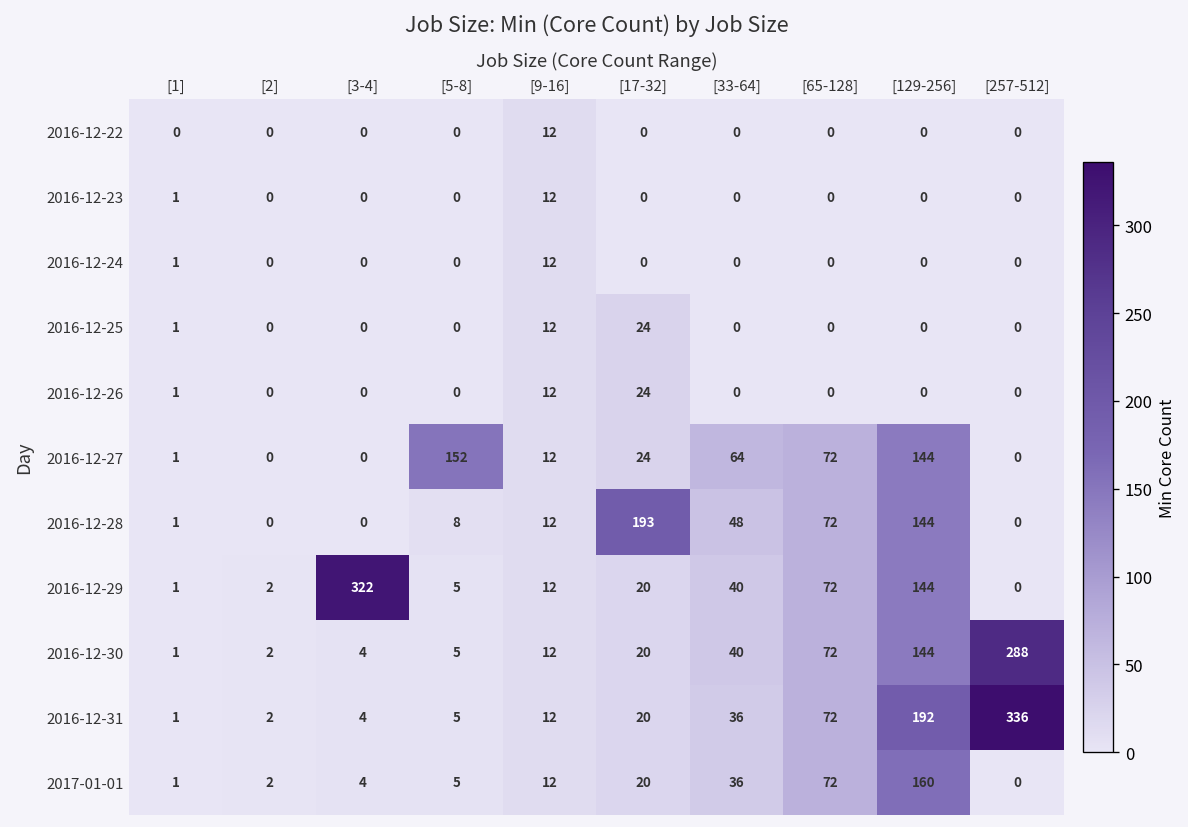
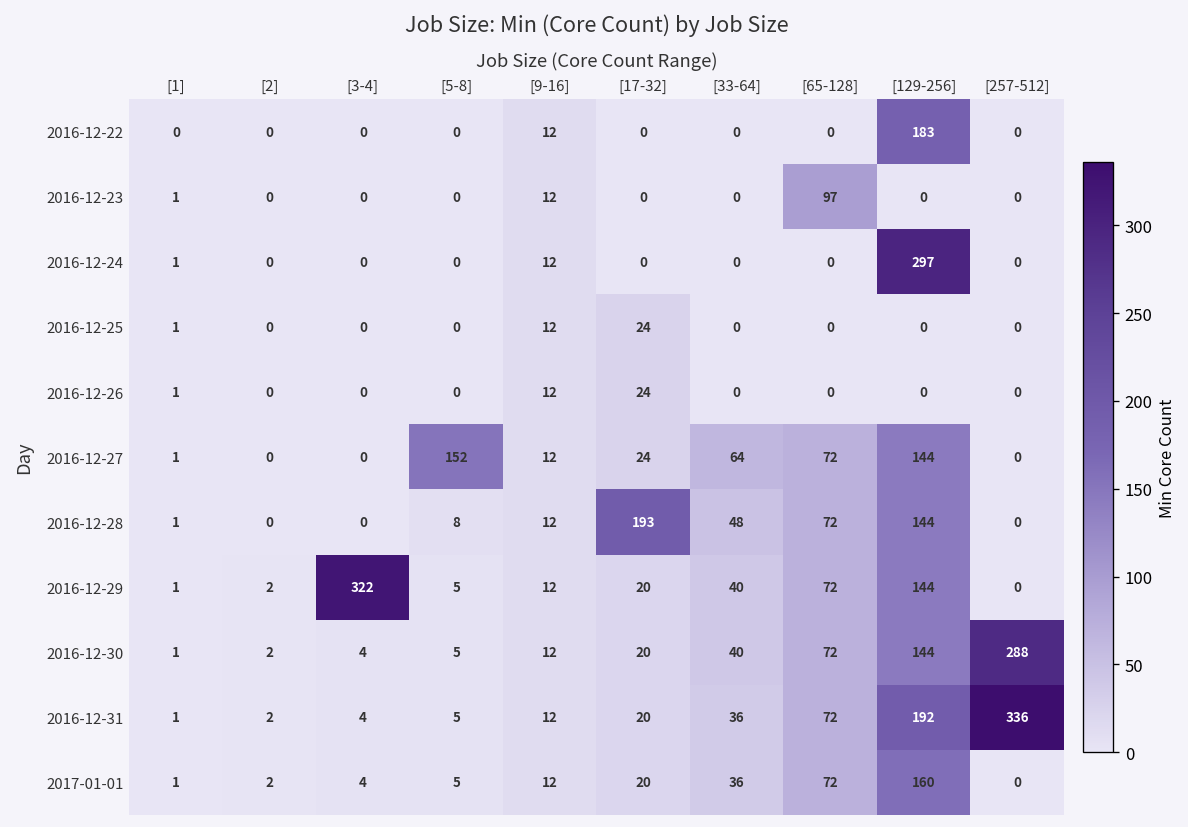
  {
    "2016-12-22": {
      "[1]": 0,
      "[2]": 0,
      "[3-4]": 0,
      "[5-8]": 0,
      "[9-16]": 12,
      "[17-32]": 0,
      "[33-64]": 0,
      "[65-128]": 0,
-     "[129-256]": 0,
+     "[129-256]": 183,
      "[257-512]": 0
    },
    "2016-12-23": {
      "[1]": 1,
      "[2]": 0,
      "[3-4]": 0,
      "[5-8]": 0,
      "[9-16]": 12,
      "[17-32]": 0,
      "[33-64]": 0,
-     "[65-128]": 0,
+     "[65-128]": 97,
      "[129-256]": 0,
      "[257-512]": 0
    },
    "2016-12-24": {
      "[1]": 1,
      "[2]": 0,
      "[3-4]": 0,
      "[5-8]": 0,
      "[9-16]": 12,
      "[17-32]": 0,
      "[33-64]": 0,
      "[65-128]": 0,
-     "[129-256]": 0,
+     "[129-256]": 297,
      "[257-512]": 0
    },
    "2016-12-25": {
      "[1]": 1,
      "[2]": 0,
      "[3-4]": 0,
      "[5-8]": 0,
      "[9-16]": 12,
      "[17-32]": 24,
      "[33-64]": 0,
      "[65-128]": 0,
      "[129-256]": 0,
      "[257-512]": 0
    },
    "2016-12-26": {
      "[1]": 1,
      "[2]": 0,
      "[3-4]": 0,
      "[5-8]": 0,
      "[9-16]": 12,
      "[17-32]": 24,
      "[33-64]": 0,
      "[65-128]": 0,
      "[129-256]": 0,
      "[257-512]": 0
    },
    "2016-12-27": {
      "[1]": 1,
      "[2]": 0,
      "[3-4]": 0,
      "[5-8]": 152,
      "[9-16]": 12,
      "[17-32]": 24,
      "[33-64]": 64,
      "[65-128]": 72,
      "[129-256]": 144,
      "[257-512]": 0
    },
    "2016-12-28": {
      "[1]": 1,
      "[2]": 0,
      "[3-4]": 0,
      "[5-8]": 8,
      "[9-16]": 12,
      "[17-32]": 193,
      "[33-64]": 48,
      "[65-128]": 72,
      "[129-256]": 144,
      "[257-512]": 0
    },
    "2016-12-29": {
      "[1]": 1,
      "[2]": 2,
      "[3-4]": 322,
      "[5-8]": 5,
      "[9-16]": 12,
      "[17-32]": 20,
      "[33-64]": 40,
      "[65-128]": 72,
      "[129-256]": 144,
      "[257-512]": 0
    },
    "2016-12-30": {
      "[1]": 1,
      "[2]": 2,
      "[3-4]": 4,
      "[5-8]": 5,
      "[9-16]": 12,
      "[17-32]": 20,
      "[33-64]": 40,
      "[65-128]": 72,
      "[129-256]": 144,
      "[257-512]": 288
    },
    "2016-12-31": {
      "[1]": 1,
      "[2]": 2,
      "[3-4]": 4,
      "[5-8]": 5,
      "[9-16]": 12,
      "[17-32]": 20,
      "[33-64]": 36,
      "[65-128]": 72,
      "[129-256]": 192,
      "[257-512]": 336
    },
    "2017-01-01": {
      "[1]": 1,
      "[2]": 2,
      "[3-4]": 4,
      "[5-8]": 5,
      "[9-16]": 12,
      "[17-32]": 20,
      "[33-64]": 36,
      "[65-128]": 72,
      "[129-256]": 160,
      "[257-512]": 0
    }
  }
